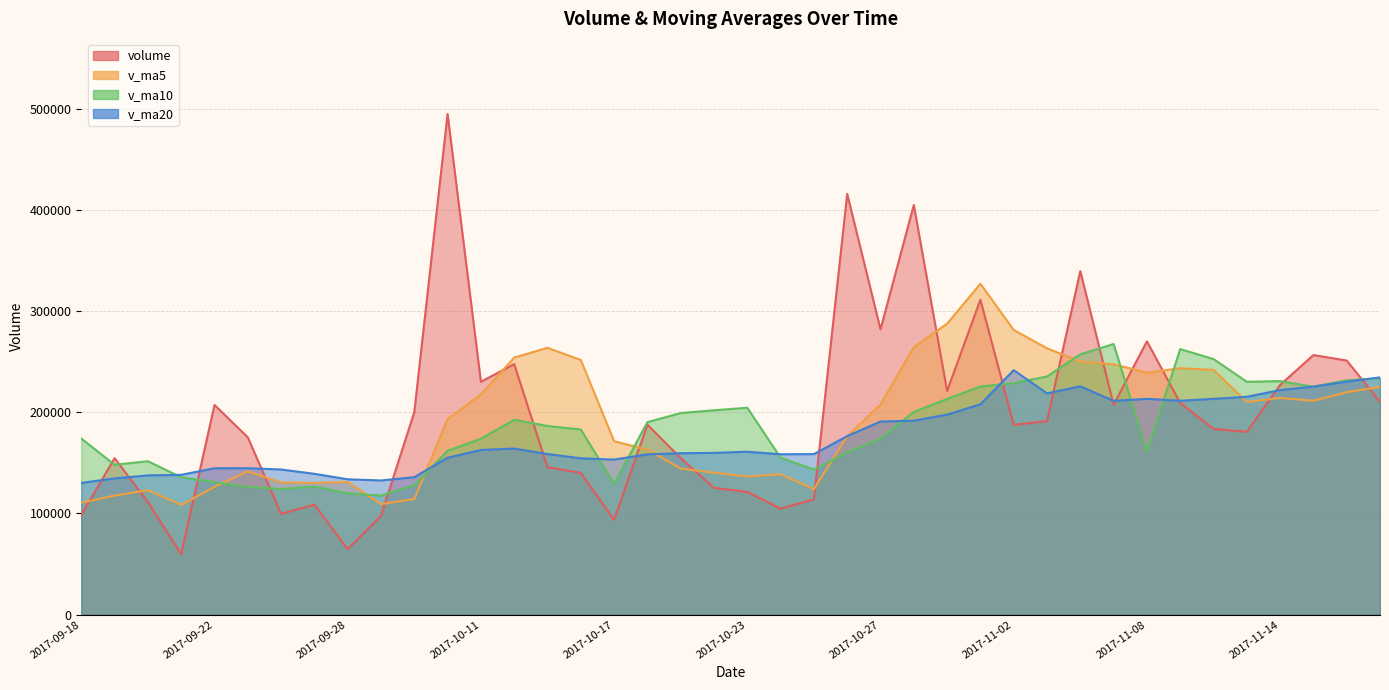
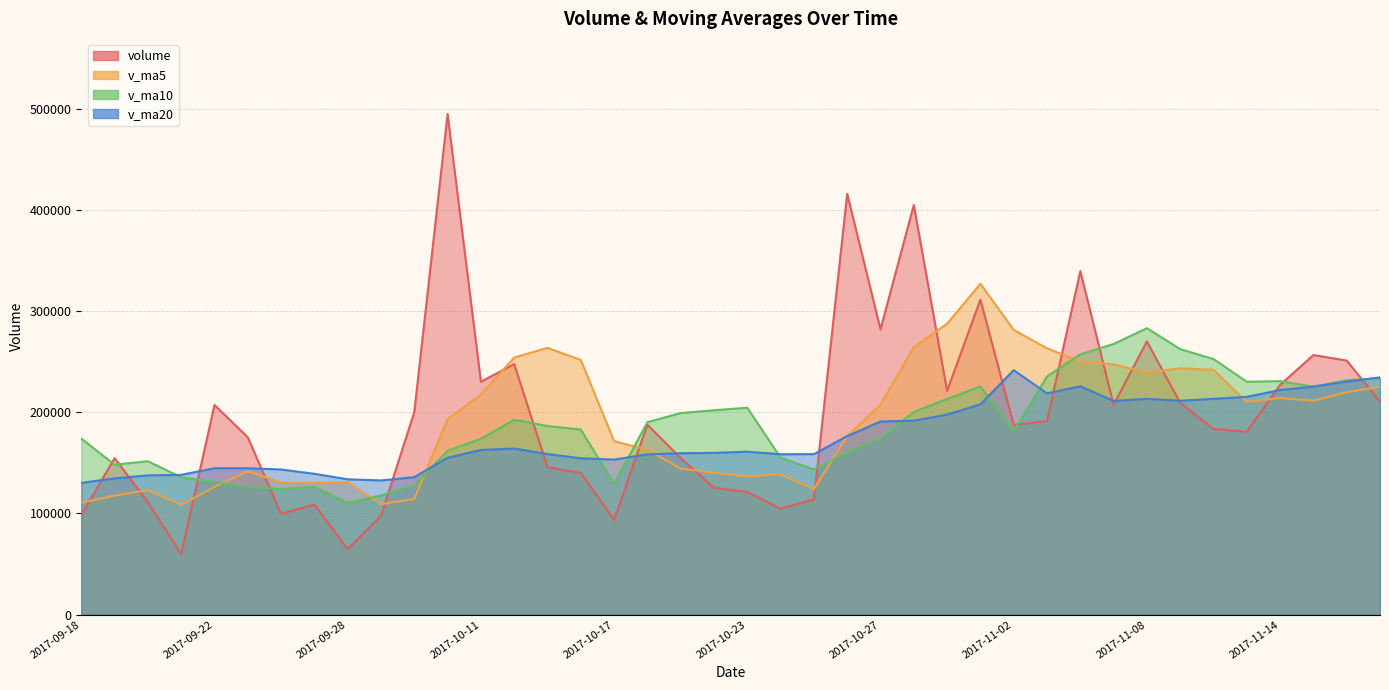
  {
    "v_ma10": {
      "2017-09-18": 174000,
      "2017-09-22": 131000,
-     "2017-09-28": 120000,
+     "2017-09-28": 110000,
      "2017-10-11": 174000,
      "2017-10-17": 129000,
      "2017-10-23": 204000,
      "2017-10-27": 174000,
-     "2017-11-02": 229000,
-     "2017-11-08": 161000,
+     "2017-11-02": 181000,
+     "2017-11-08": 283000,
      "2017-11-14": 231000
    },
    "v_ma20": {
      "2017-09-18": 130000,
      "2017-09-22": 145000,
      "2017-09-28": 134000,
      "2017-10-11": 163000,
      "2017-10-17": 153000,
      "2017-10-23": 161000,
      "2017-10-27": 191000,
      "2017-11-02": 242000,
      "2017-11-08": 213000,
      "2017-11-14": 222000
    }
  }
